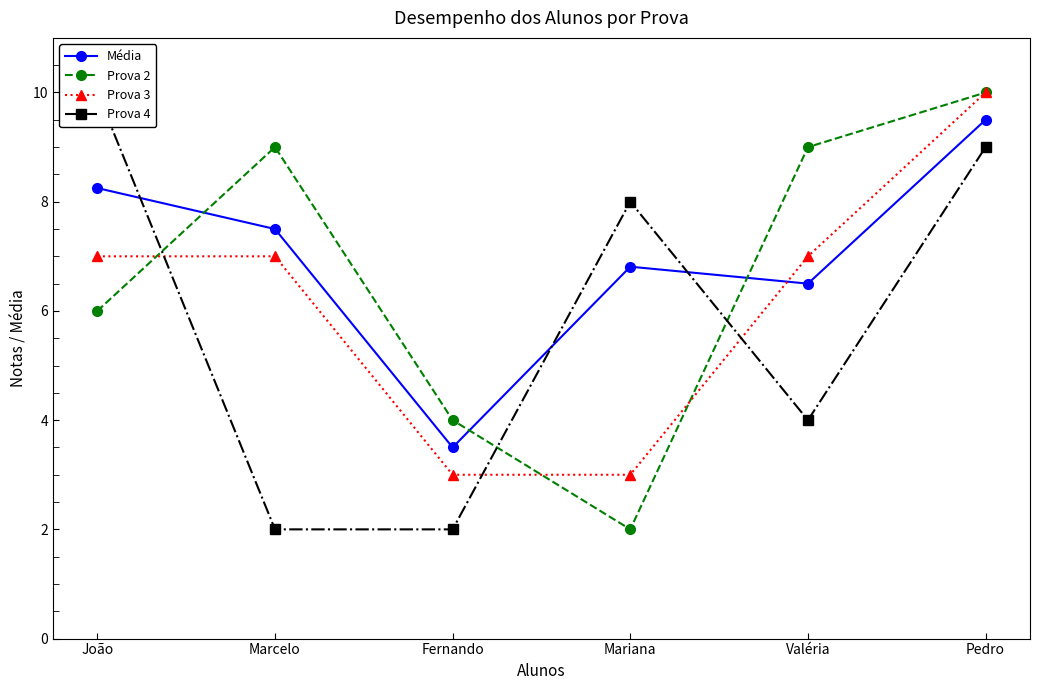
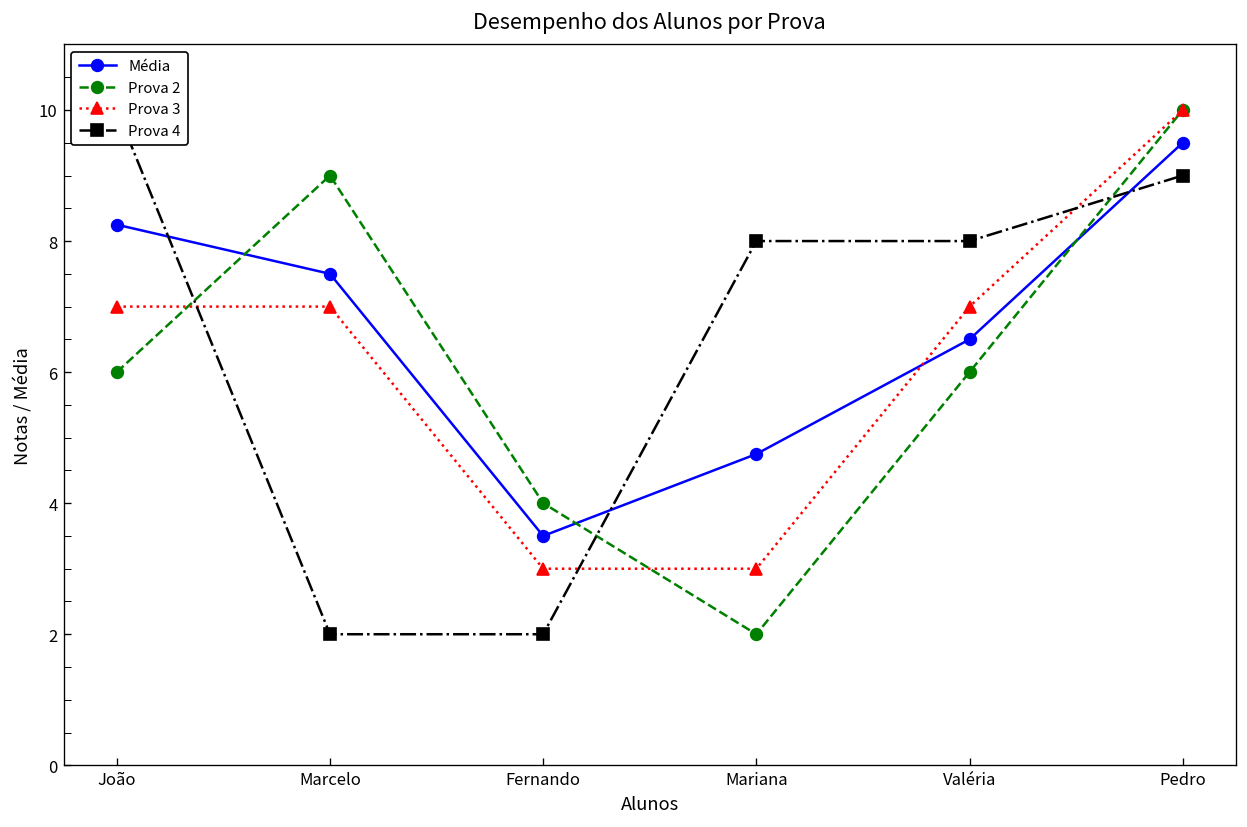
  {
    "Média": {
      "João": 8.3,
      "Marcelo": 7.5,
      "Fernando": 3.5,
-     "Mariana": 6.8,
+     "Mariana": 4.8,
      "Valéria": 6.5,
      "Pedro": 9.5
    },
    "Prova 2": {
      "João": 6,
      "Marcelo": 9,
      "Fernando": 4,
      "Mariana": 2,
-     "Valéria": 9
+     "Valéria": 6
    },
    "Prova 3": {
      "João": 7.0,
      "Marcelo": 7.0,
      "Fernando": 3.0,
      "Mariana": 3.0,
      "Valéria": 7.0
    },
    "Prova 4": {
      "Marcelo": 2,
      "Fernando": 2,
      "Mariana": 8,
-     "Valéria": 4,
+     "Valéria": 8,
      "Pedro": 9
    }
  }
